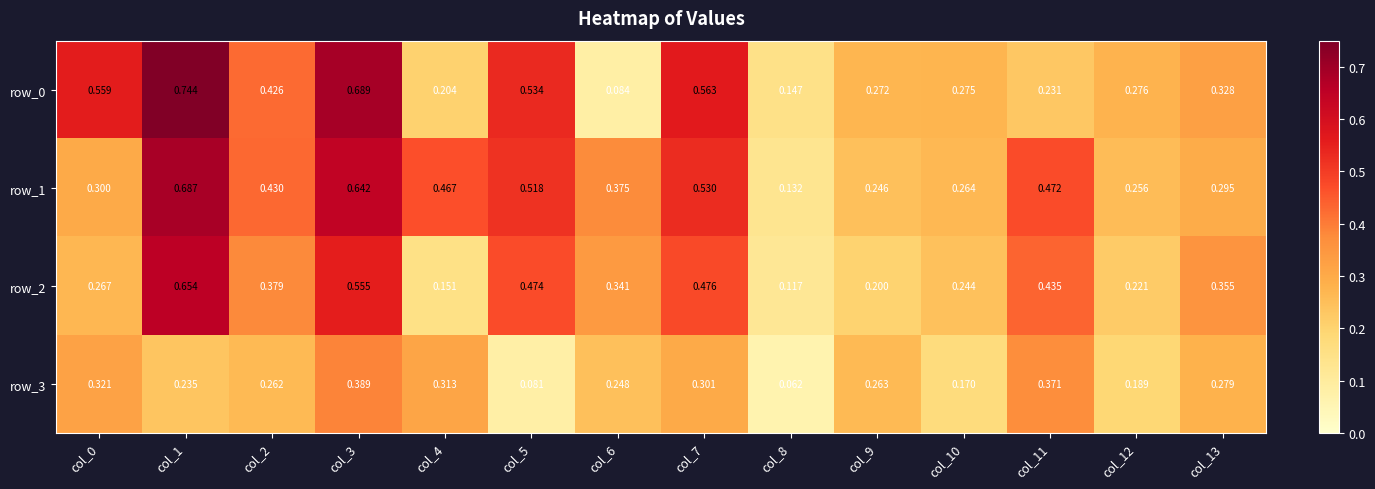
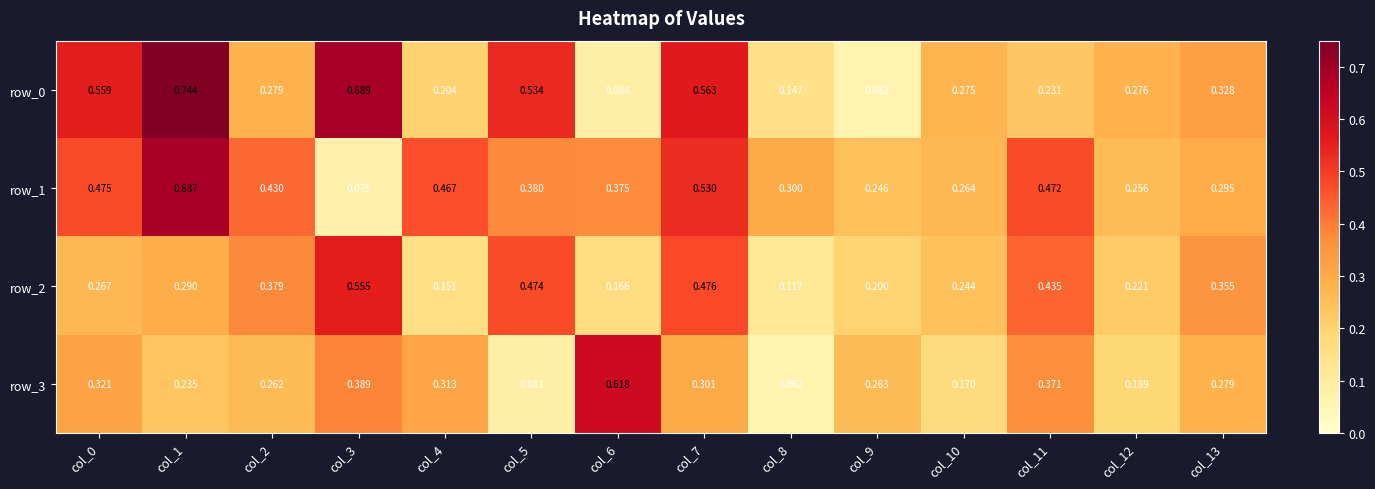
  {
    "row_0": {
      "col_0": 0.559,
      "col_1": 0.744,
-     "col_2": 0.426,
+     "col_2": 0.279,
      "col_3": 0.689,
      "col_4": 0.204,
      "col_5": 0.534,
      "col_6": 0.084,
      "col_7": 0.563,
      "col_8": 0.147,
-     "col_9": 0.272,
+     "col_9": 0.062,
      "col_10": 0.275,
      "col_11": 0.231,
      "col_12": 0.276,
      "col_13": 0.328
    },
    "row_1": {
-     "col_0": 0.300,
+     "col_0": 0.475,
      "col_1": 0.687,
      "col_2": 0.430,
-     "col_3": 0.642,
+     "col_3": 0.075,
      "col_4": 0.467,
-     "col_5": 0.518,
+     "col_5": 0.380,
      "col_6": 0.375,
      "col_7": 0.530,
-     "col_8": 0.132,
+     "col_8": 0.300,
      "col_9": 0.246,
      "col_10": 0.264,
      "col_11": 0.472,
      "col_12": 0.256,
      "col_13": 0.295
    },
    "row_2": {
      "col_0": 0.267,
-     "col_1": 0.654,
+     "col_1": 0.290,
      "col_2": 0.379,
      "col_3": 0.555,
      "col_4": 0.151,
      "col_5": 0.474,
-     "col_6": 0.341,
+     "col_6": 0.166,
      "col_7": 0.476,
      "col_8": 0.117,
      "col_9": 0.200,
      "col_10": 0.244,
      "col_11": 0.435,
      "col_12": 0.221,
      "col_13": 0.355
    },
    "row_3": {
      "col_0": 0.321,
      "col_1": 0.235,
      "col_2": 0.262,
      "col_3": 0.389,
      "col_4": 0.313,
      "col_5": 0.081,
-     "col_6": 0.248,
+     "col_6": 0.618,
      "col_7": 0.301,
      "col_8": 0.062,
      "col_9": 0.263,
      "col_10": 0.170,
      "col_11": 0.371,
      "col_12": 0.189,
      "col_13": 0.279
    }
  }
